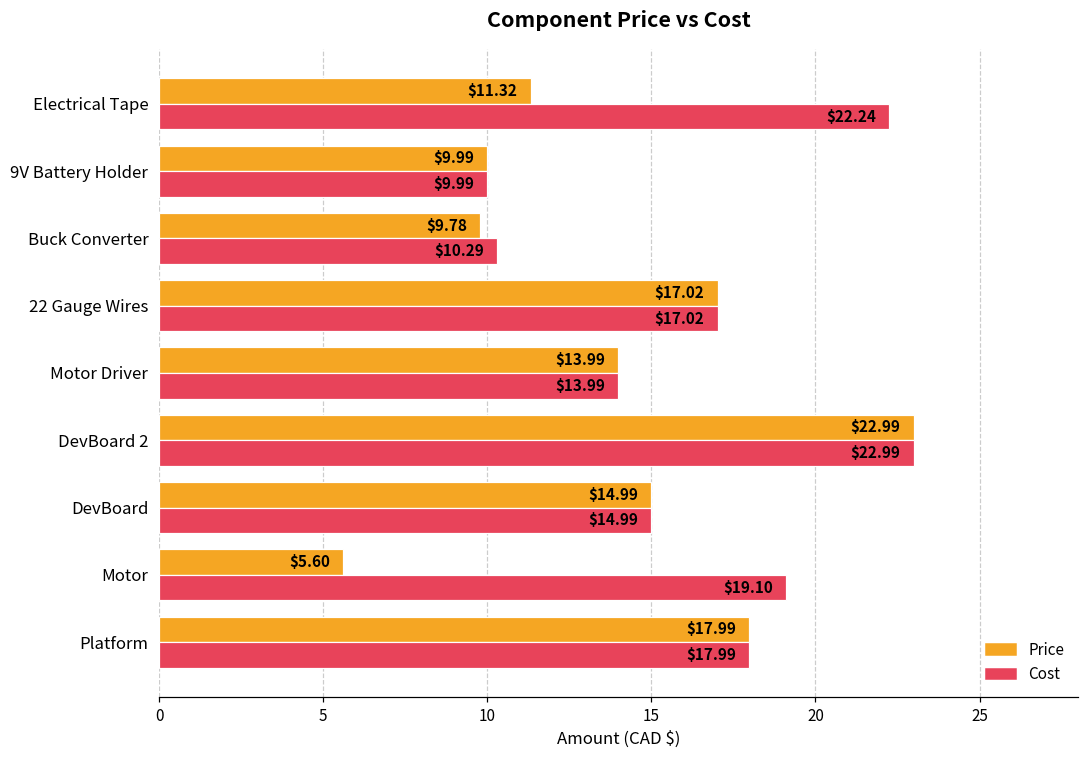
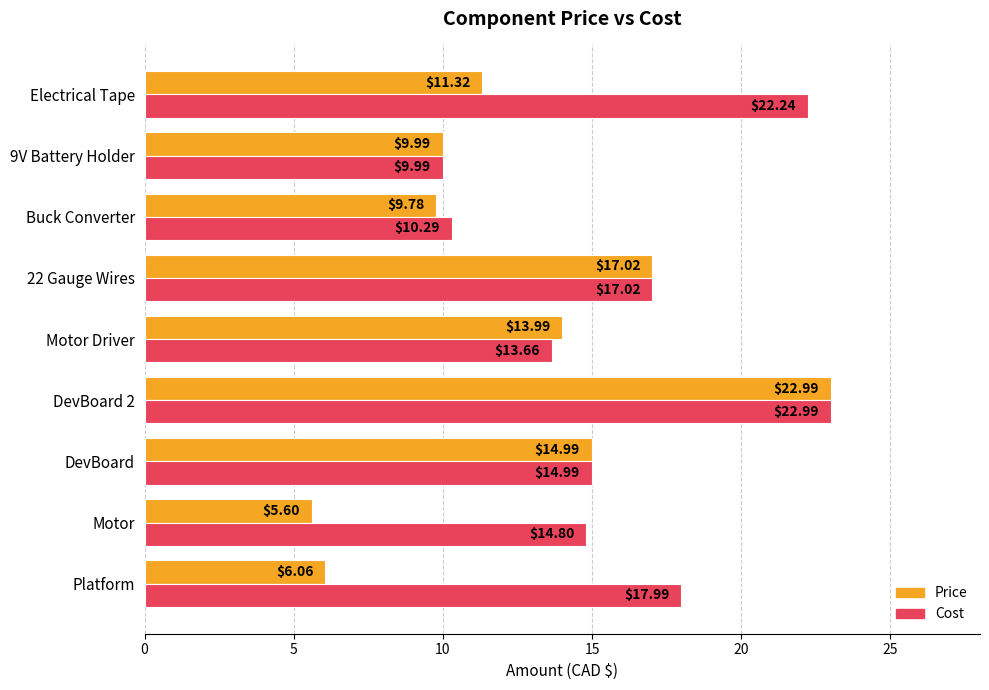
  {
    "Price": {
      "Electrical Tape": "$11.32",
      "9V Battery Holder": "$9.99",
      "Buck Converter": "$9.78",
      "22 Gauge Wires": "$17.02",
      "Motor Driver": "$13.99",
      "DevBoard 2": "$22.99",
      "DevBoard": "$14.99",
      "Motor": "$5.60",
-     "Platform": "$17.99"
+     "Platform": "$6.06"
    },
    "Cost": {
      "Electrical Tape": "$22.24",
      "9V Battery Holder": "$9.99",
      "Buck Converter": "$10.29",
      "22 Gauge Wires": "$17.02",
-     "Motor Driver": "$13.99",
+     "Motor Driver": "$13.66",
      "DevBoard 2": "$22.99",
      "DevBoard": "$14.99",
-     "Motor": "$19.10",
+     "Motor": "$14.80",
      "Platform": "$17.99"
    }
  }
